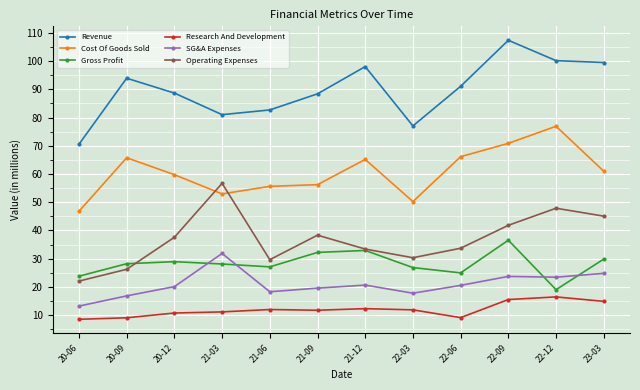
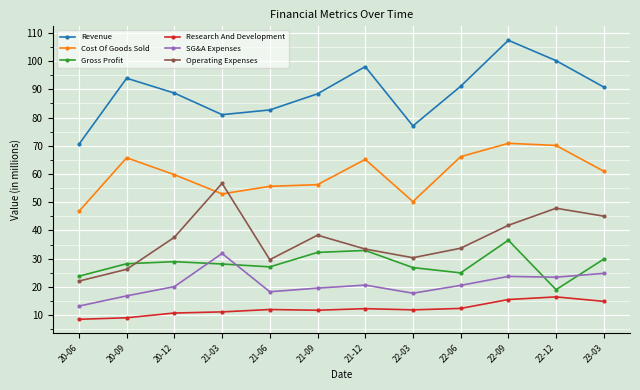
  {
    "Revenue": {
      "20-06": 71,
      "20-09": 94,
      "20-12": 89,
      "21-03": 81,
      "21-06": 83,
      "21-09": 88,
      "21-12": 98,
      "22-03": 77,
      "22-06": 91,
      "22-09": 107,
      "22-12": 100,
-     "23-03": 100
+     "23-03": 91
    },
    "Cost Of Goods Sold": {
      "20-06": 47,
      "20-09": 66,
      "20-12": 60,
      "21-03": 53,
      "21-06": 56,
      "21-09": 56,
      "21-12": 65,
      "22-03": 50,
      "22-06": 66,
      "22-09": 71,
-     "22-12": 77,
+     "22-12": 70,
      "23-03": 61
    },
    "Gross Profit": {
      "20-06": 24,
      "20-09": 28,
      "20-12": 29,
      "21-03": 28,
      "21-06": 27,
      "21-09": 32,
      "22-03": 27,
      "22-06": 25,
      "22-09": 37,
      "22-12": 19,
      "23-03": 30
    },
    "Research And Development": {
      "20-06": 8,
      "20-09": 9,
      "20-12": 11,
      "21-03": 11,
      "21-06": 12,
      "21-09": 12,
      "21-12": 12,
      "22-03": 12,
-     "22-06": 9,
+     "22-06": 12,
      "22-09": 15,
      "22-12": 16,
      "23-03": 15
    },
    "SG&A Expenses": {
      "20-06": 13,
      "20-09": 17,
      "20-12": 20,
      "21-03": 32,
      "21-06": 18,
      "21-09": 20,
      "21-12": 21,
      "22-03": 18,
      "22-06": 21,
      "22-09": 24,
      "22-12": 23,
      "23-03": 25
    },
    "Operating Expenses": {
      "20-06": 22,
      "20-09": 26,
      "20-12": 38,
      "21-03": 57,
      "21-06": 30,
      "21-09": 38,
      "22-03": 30,
      "22-06": 34,
      "22-09": 42,
      "22-12": 48,
      "23-03": 45
    }
  }
